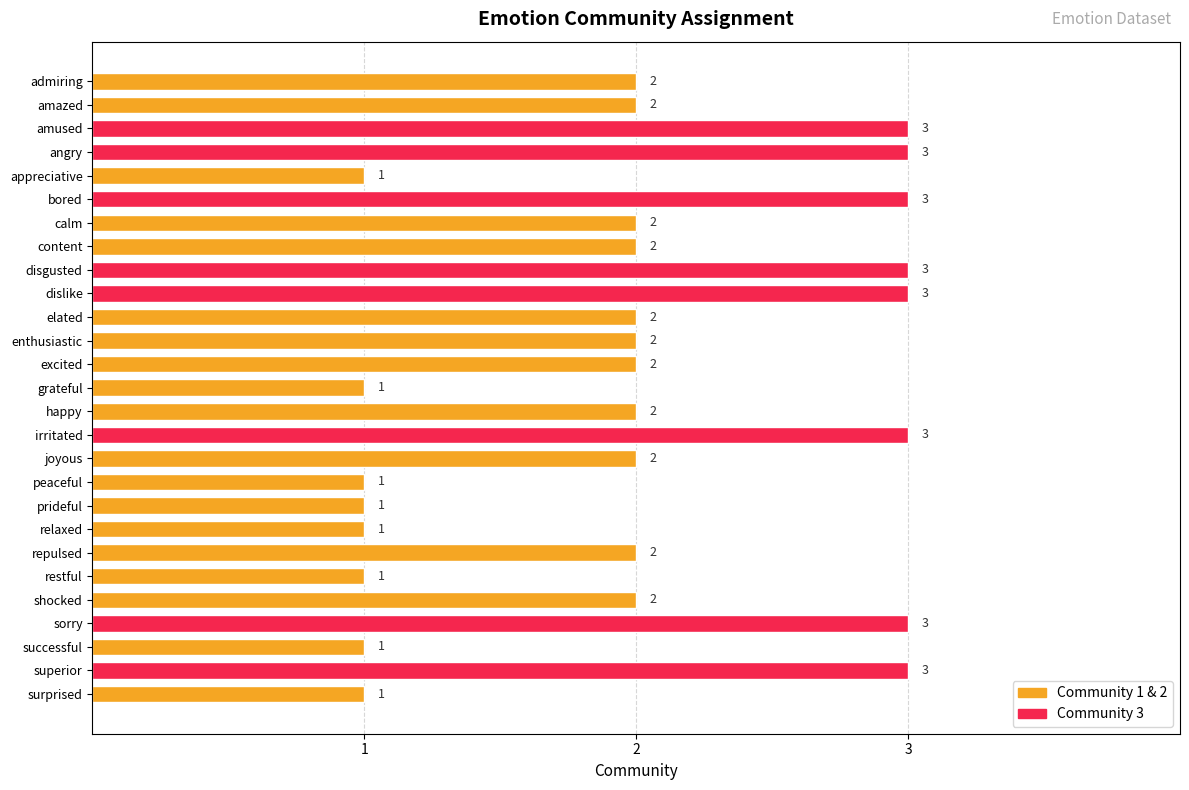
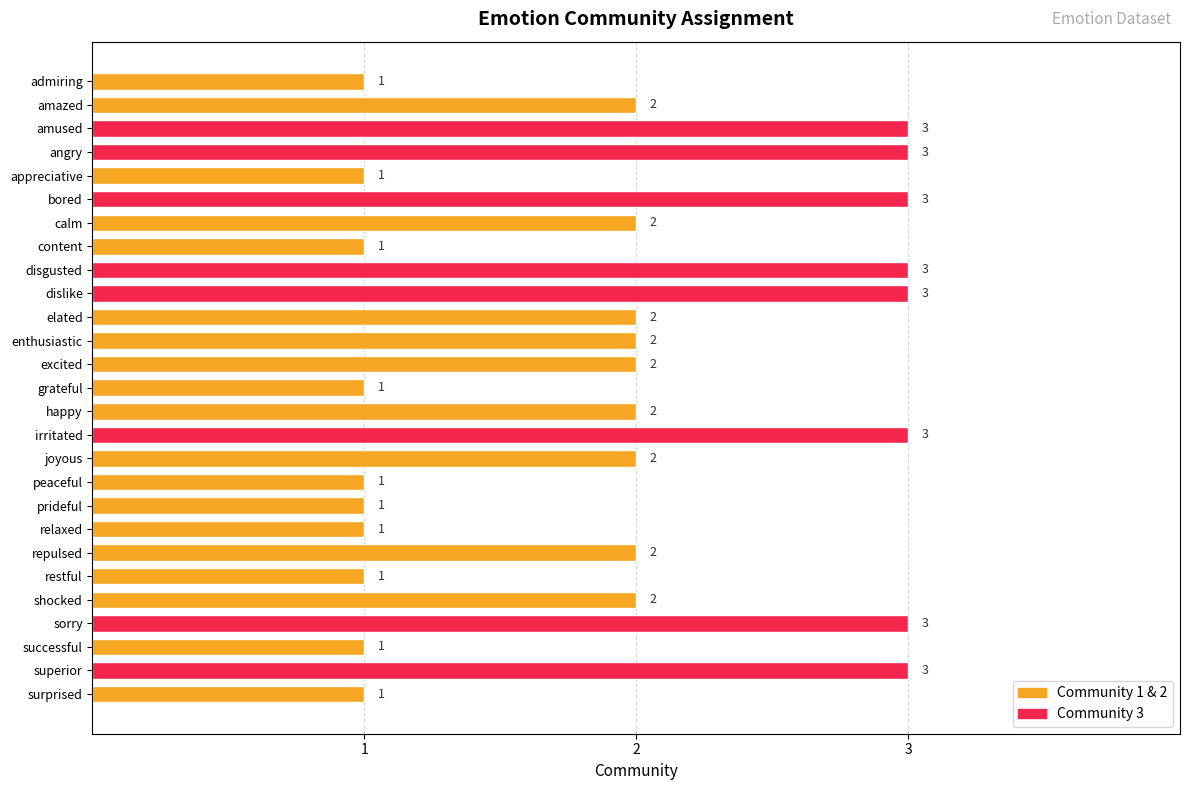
  {
-   "admiring": 2,
+   "admiring": 1,
    "amazed": 2,
    "amused": 3,
    "angry": 3,
    "appreciative": 1,
    "bored": 3,
    "calm": 2,
-   "content": 2,
+   "content": 1,
    "disgusted": 3,
    "dislike": 3,
    "elated": 2,
    "enthusiastic": 2,
    "excited": 2,
    "grateful": 1,
    "happy": 2,
    "irritated": 3,
    "joyous": 2,
    "peaceful": 1,
    "prideful": 1,
    "relaxed": 1,
    "repulsed": 2,
    "restful": 1,
    "shocked": 2,
    "sorry": 3,
    "successful": 1,
    "superior": 3,
    "surprised": 1
  }
